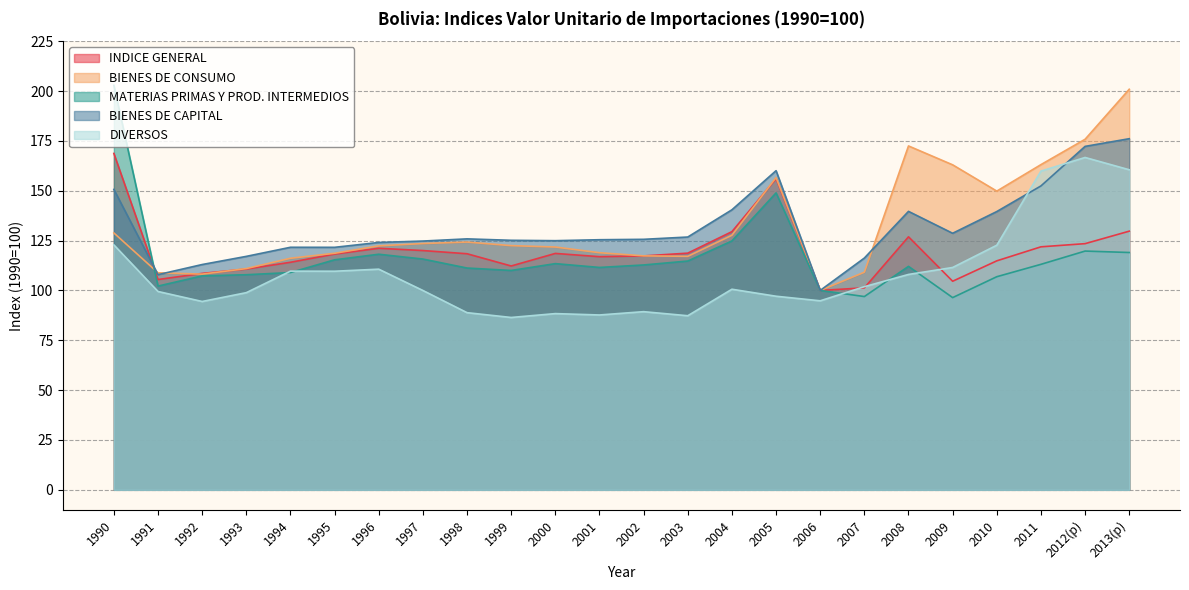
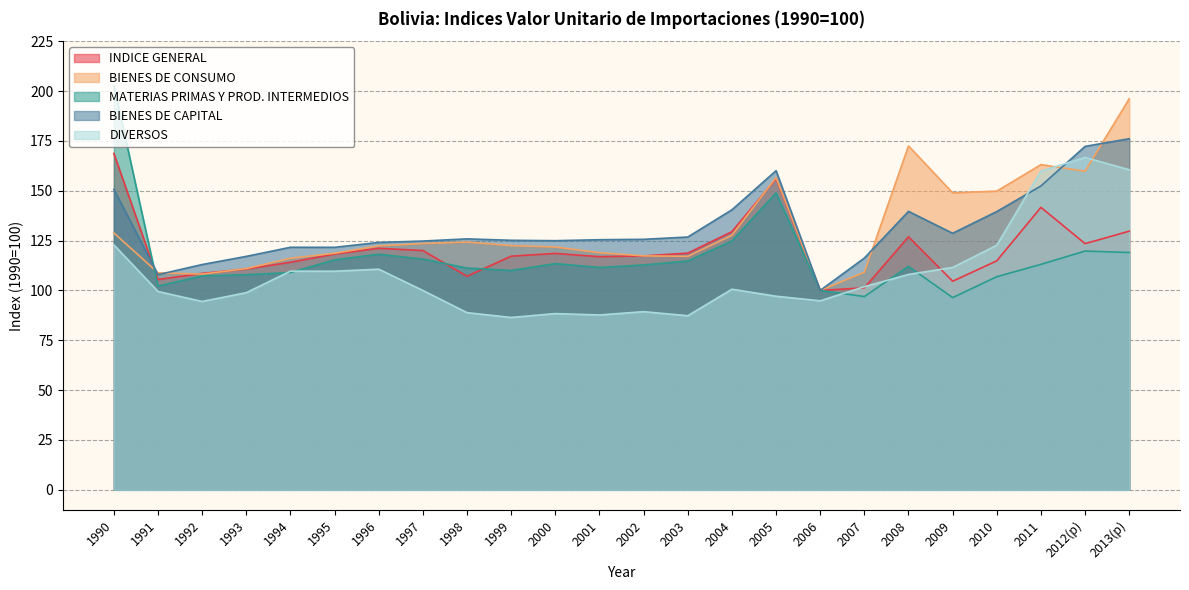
  {
    "INDICE GENERAL": {
      "1990": 169,
      "1991": 105,
      "1994": 114,
      "1997": 120,
-     "1998": 118,
-     "1999": 112,
+     "1998": 107,
+     "1999": 117,
      "2000": 119,
      "2001": 117,
      "2003": 119,
      "2004": 129,
      "2008": 127,
      "2009": 105,
      "2010": 115,
-     "2011": 122,
+     "2011": 142,
      "2012(p)": 123,
      "2013(p)": 130
    },
    "BIENES DE CONSUMO": {
      "1990": 129,
      "1994": 116,
      "1998": 124,
      "1999": 122,
      "2000": 122,
      "2001": 119,
      "2003": 117,
      "2004": 128,
      "2007": 109,
      "2008": 172,
-     "2009": 163,
+     "2009": 149,
      "2010": 150,
      "2011": 163,
-     "2012(p)": 176,
-     "2013(p)": 201
+     "2012(p)": 160,
+     "2013(p)": 196
    },
    "DIVERSOS": {
      "1990": 123,
      "1991": 99,
      "1992": 94,
      "1993": 99,
      "1995": 110,
      "1996": 111,
      "1997": 100,
      "1998": 89,
      "1999": 86,
      "2000": 88,
      "2001": 88,
      "2002": 89,
      "2003": 87,
      "2004": 101,
      "2005": 97,
      "2006": 95,
      "2008": 108,
      "2009": 112,
      "2010": 123,
      "2011": 160,
      "2012(p)": 167,
      "2013(p)": 161
    }
  }
